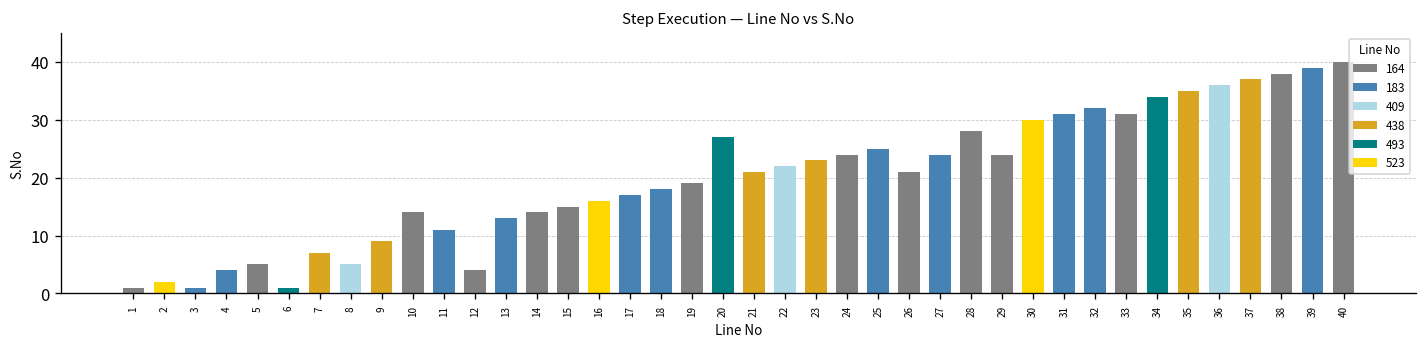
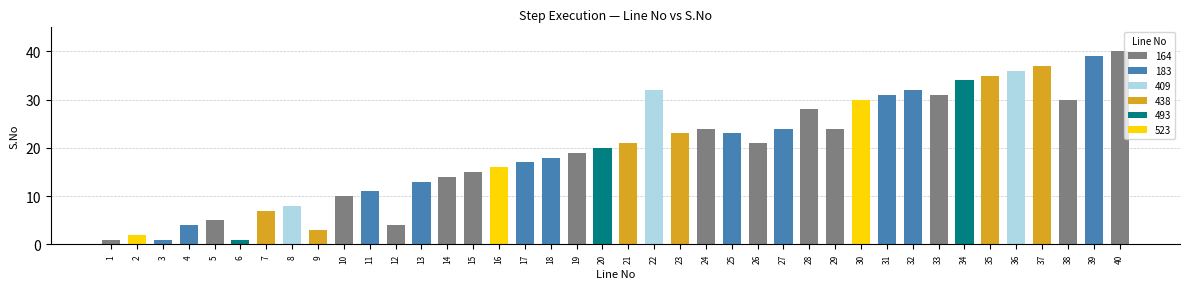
  {
    "1": 1,
    "2": 2,
    "3": 1,
    "4": 4,
    "5": 5,
    "6": 1,
    "7": 7,
-   "8": 5,
-   "9": 9,
-   "10": 14,
+   "8": 8,
+   "9": 3,
+   "10": 10,
    "11": 11,
    "12": 4,
    "13": 13,
    "14": 14,
    "15": 15,
    "16": 16,
    "17": 17,
    "18": 18,
    "19": 19,
-   "20": 27,
+   "20": 20,
    "21": 21,
-   "22": 22,
+   "22": 32,
    "23": 23,
    "24": 24,
-   "25": 25,
+   "25": 23,
    "26": 21,
    "27": 24,
    "28": 28,
    "29": 24,
    "30": 30,
    "31": 31,
    "32": 32,
    "33": 31,
    "34": 34,
    "35": 35,
    "36": 36,
    "37": 37,
-   "38": 38,
+   "38": 30,
    "39": 39,
    "40": 40
  }
